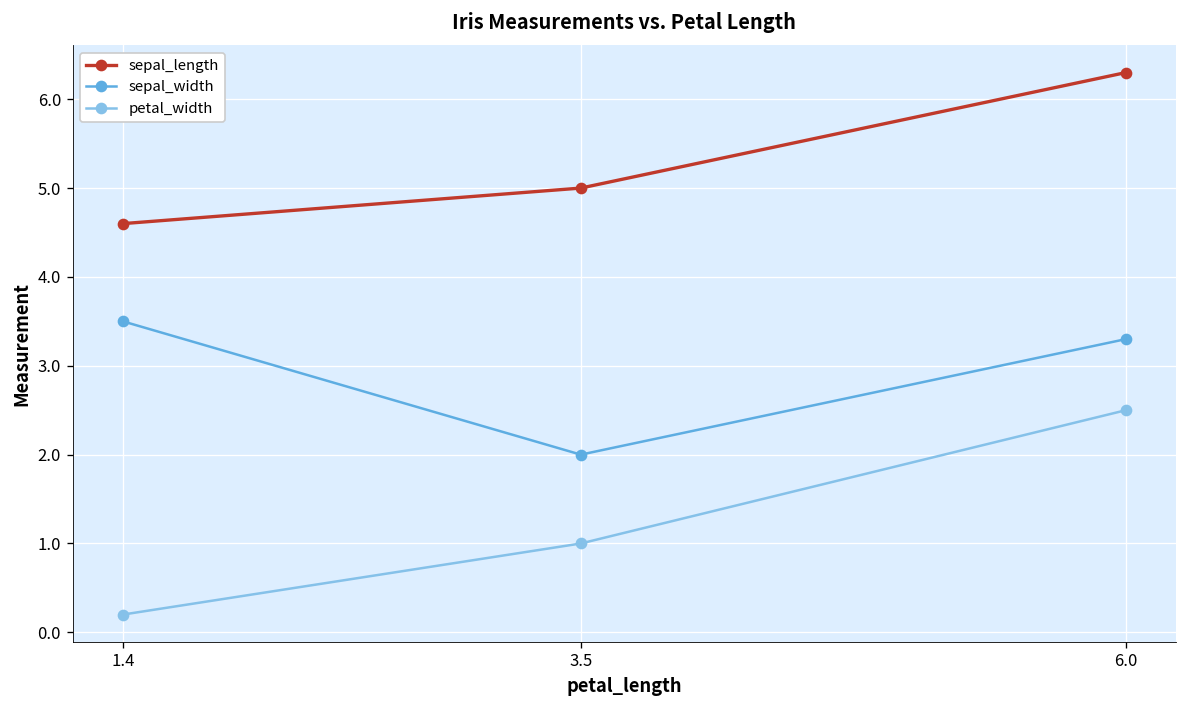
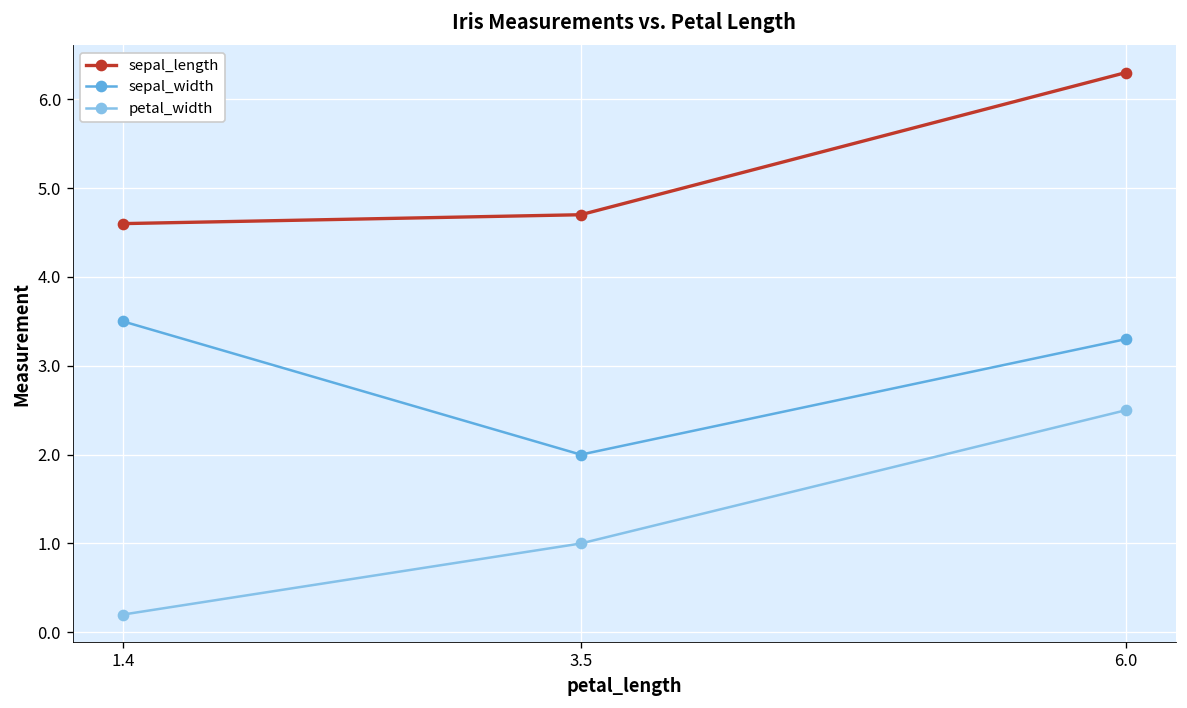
  {
    "sepal_length": {
      "1.4": 4.6,
-     "3.5": 5.0,
+     "3.5": 4.7,
      "6.0": 6.3
    }
  }
